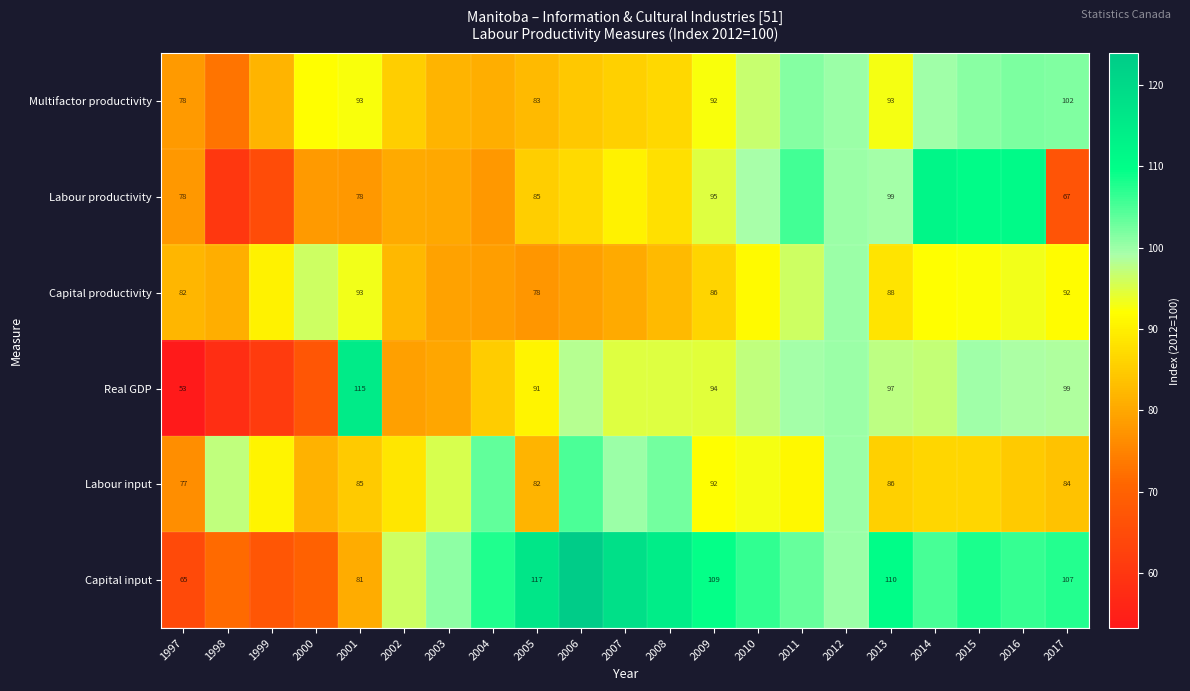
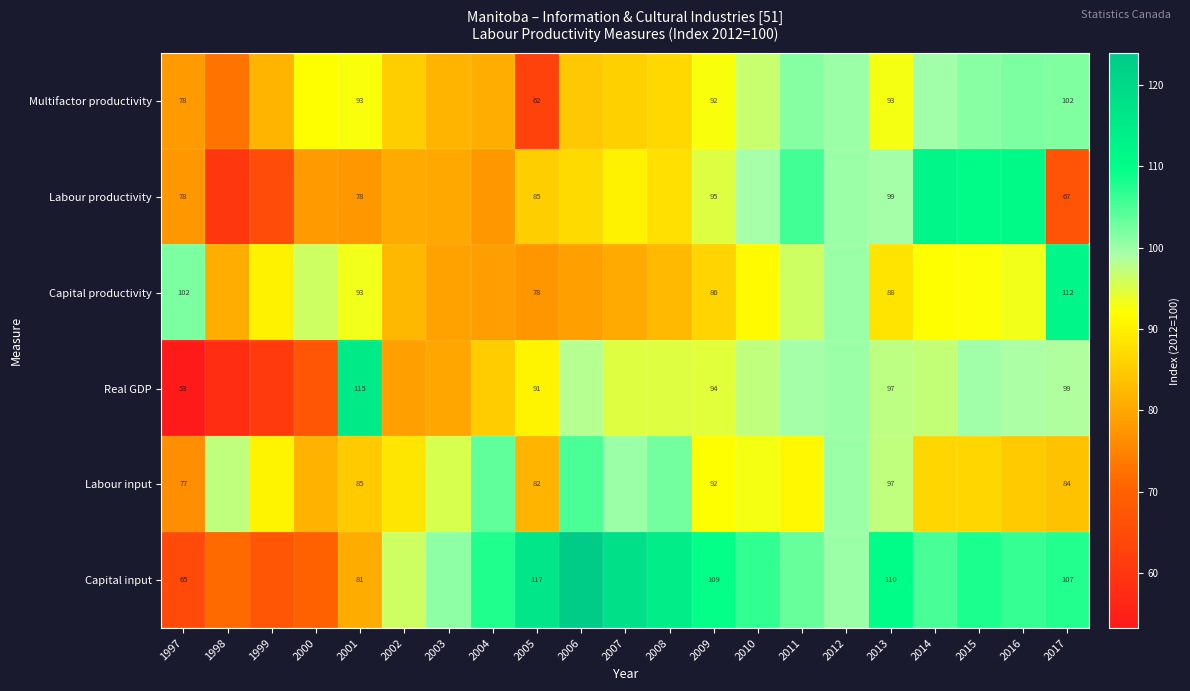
  {
    "Multifactor productivity": {
      "1997": 78,
      "2001": 93,
-     "2005": 83,
+     "2005": 62,
      "2009": 92,
      "2013": 93,
      "2017": 102
    },
    "Labour productivity": {
      "1997": 78,
      "2001": 78,
      "2005": 85,
      "2009": 95,
      "2013": 99,
      "2017": 67
    },
    "Capital productivity": {
-     "1997": 82,
+     "1997": 102,
      "2001": 93,
      "2005": 78,
      "2009": 86,
      "2013": 88,
-     "2017": 92
+     "2017": 112
    },
    "Real GDP": {
      "1997": 53,
      "2001": 115,
      "2005": 91,
      "2009": 94,
      "2013": 97,
      "2017": 99
    },
    "Labour input": {
      "1997": 77,
      "2001": 85,
      "2005": 82,
      "2009": 92,
-     "2013": 86,
+     "2013": 97,
      "2017": 84
    },
    "Capital input": {
      "1997": 65,
      "2001": 81,
      "2005": 117,
      "2009": 109,
      "2013": 110,
      "2017": 107
    }
  }
